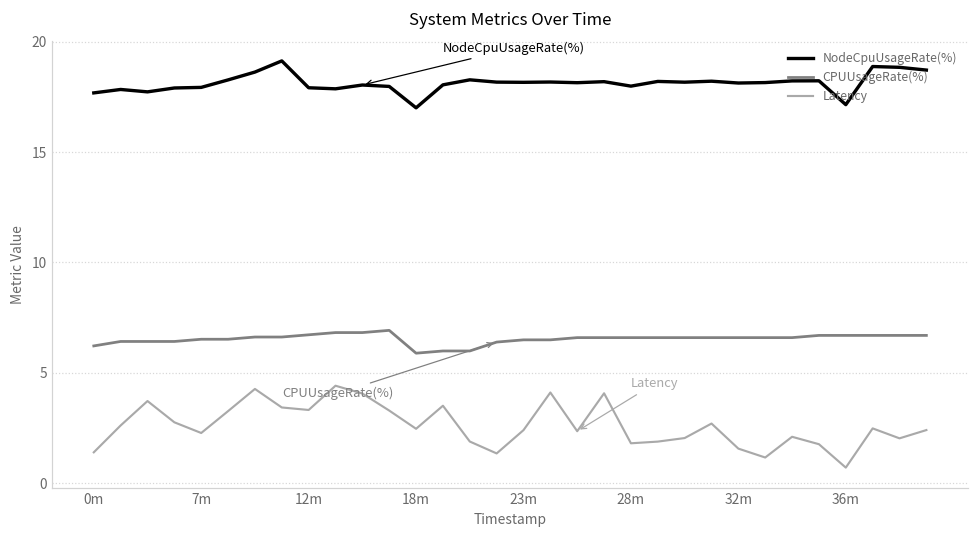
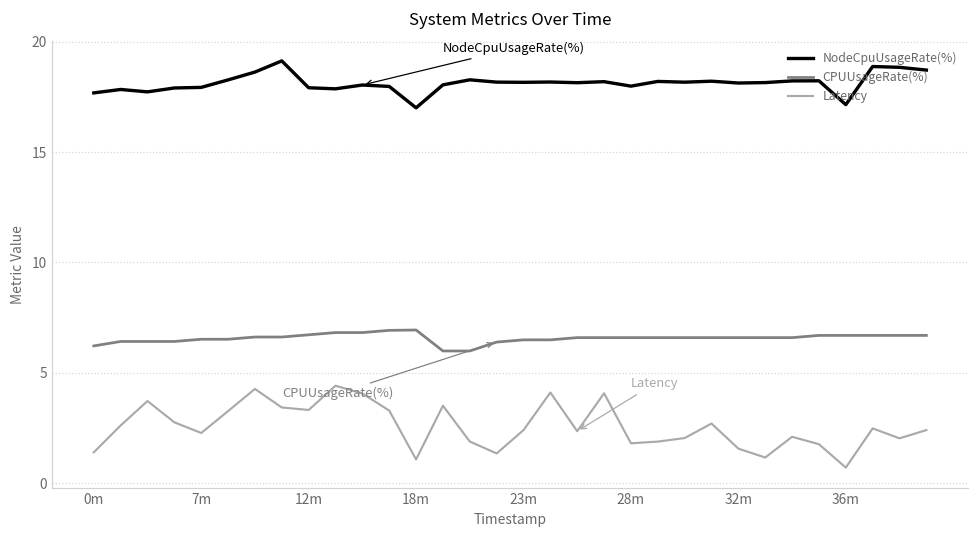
  {
    "NodeCpuUsageRate(%)": {
      "0m": 17.7,
      "7m": 17.9,
      "12m": 17.9,
      "18m": 17.0,
      "23m": 18.2,
      "28m": 18.0,
      "32m": 18.1,
      "36m": 17.1
    },
    "CPUUsageRate(%)": {
      "0m": 6.2,
      "7m": 6.5,
      "12m": 6.7,
-     "18m": 5.9,
+     "18m": 6.9,
      "23m": 6.5,
      "28m": 6.6,
      "32m": 6.6,
      "36m": 6.7
    },
    "Latency": {
      "0m": 1.4,
      "7m": 2.3,
      "12m": 3.3,
-     "18m": 2.5,
+     "18m": 1.1,
      "23m": 2.4,
      "28m": 1.8,
      "32m": 1.6,
      "36m": 0.7
    }
  }
